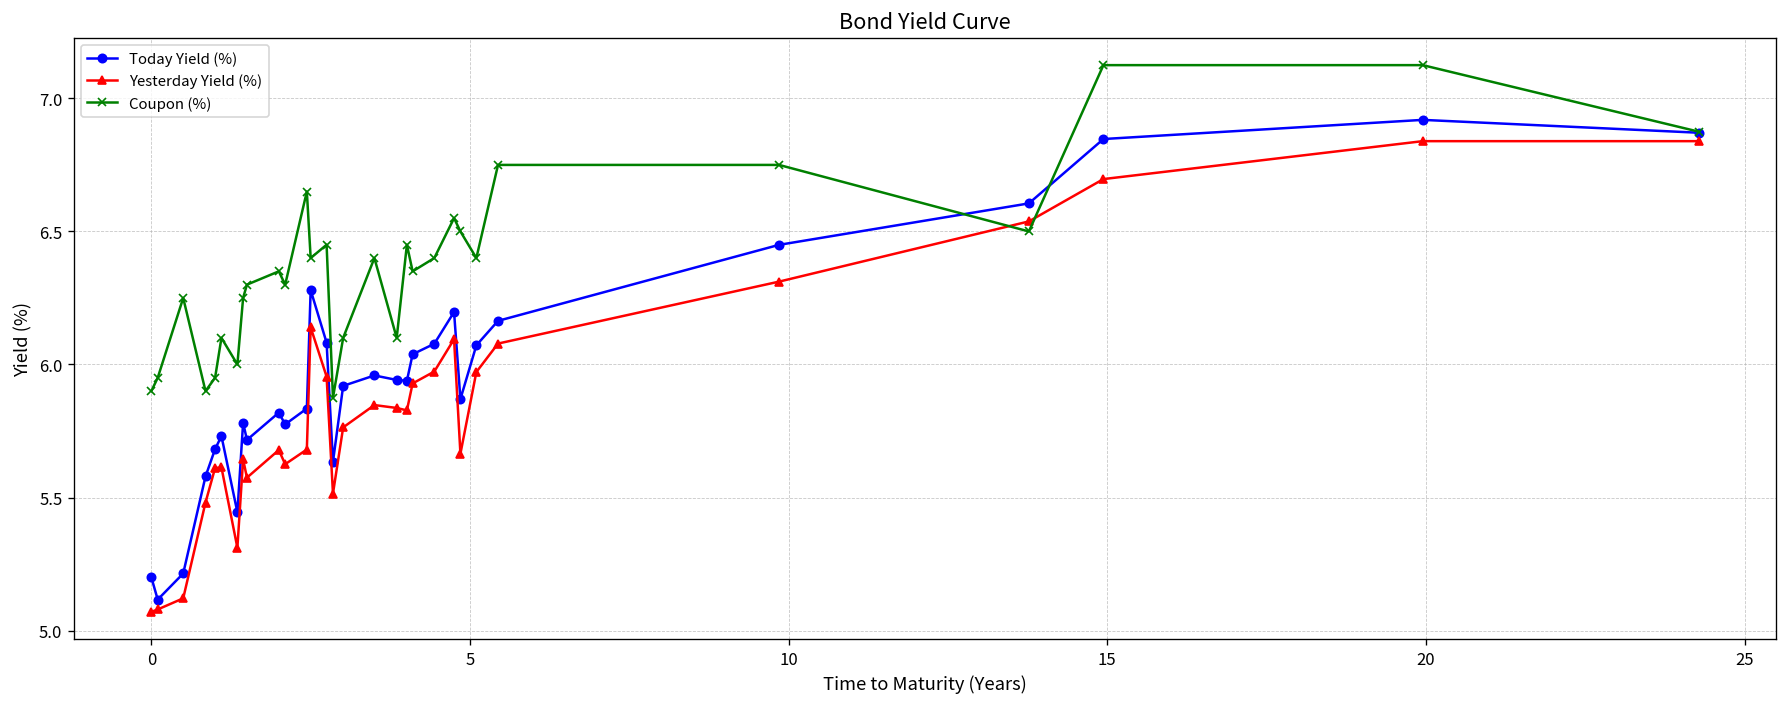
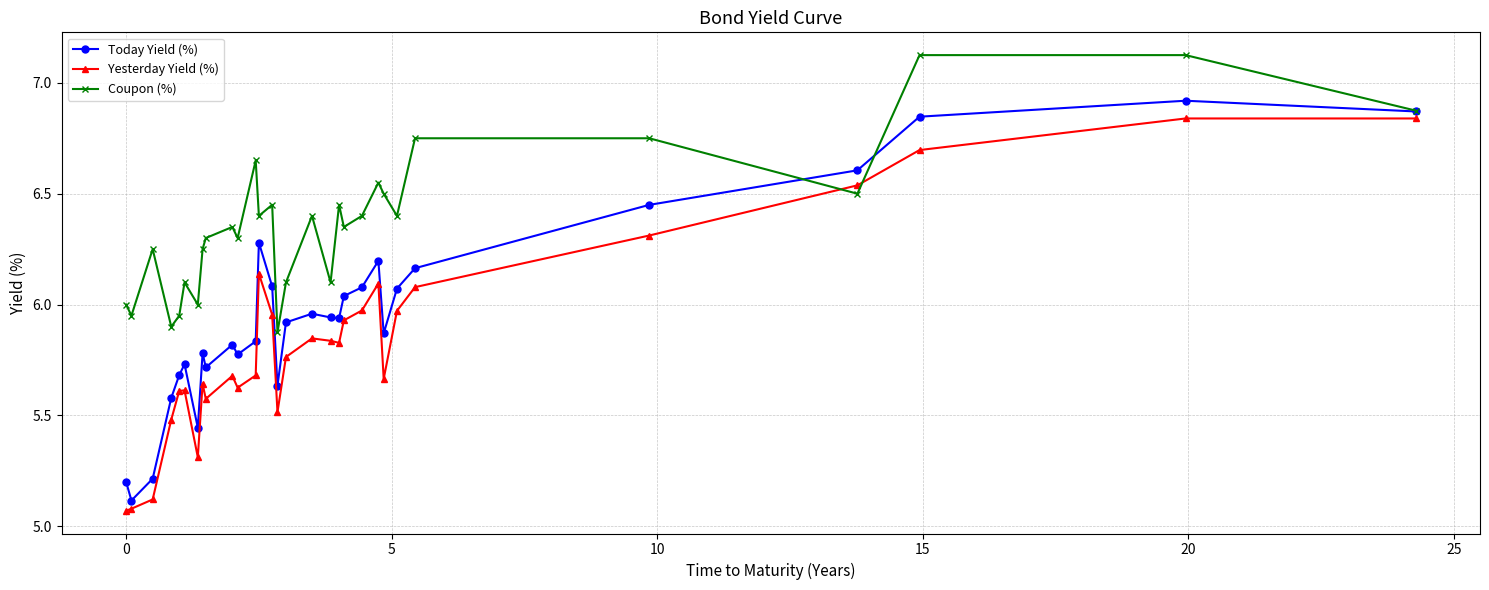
  {
    "Today Yield (%)": {
      "0": 5.2
    },
    "Yesterday Yield (%)": {
      "0": 5.07
    },
    "Coupon (%)": {
-     "0": 5.9
+     "0": 6.0
    }
  }
